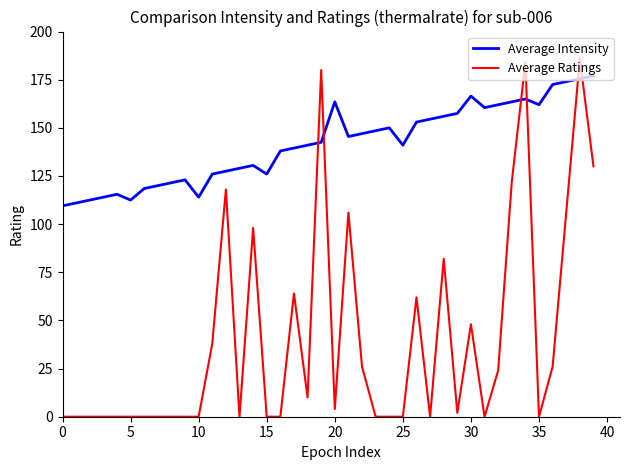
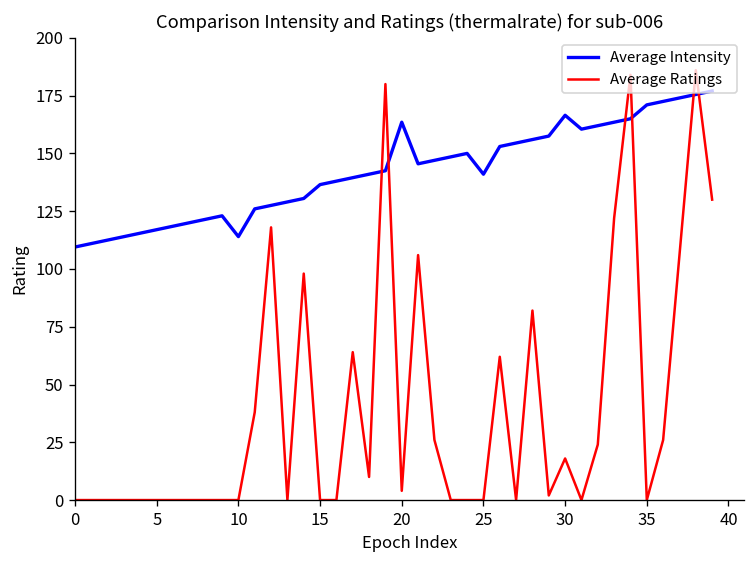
  {
    "Average Intensity": {
      "0": 110,
-     "5": 113,
+     "5": 117,
      "10": 114,
-     "15": 126,
+     "15": 137,
      "20": 164,
      "25": 141,
      "30": 167,
-     "35": 162
+     "35": 171
    },
    "Average Ratings": {
      "0": 0,
      "5": 0,
      "10": 0,
      "15": 0,
      "20": 4,
      "25": 0,
-     "30": 48,
+     "30": 18,
      "35": 0
    }
  }
